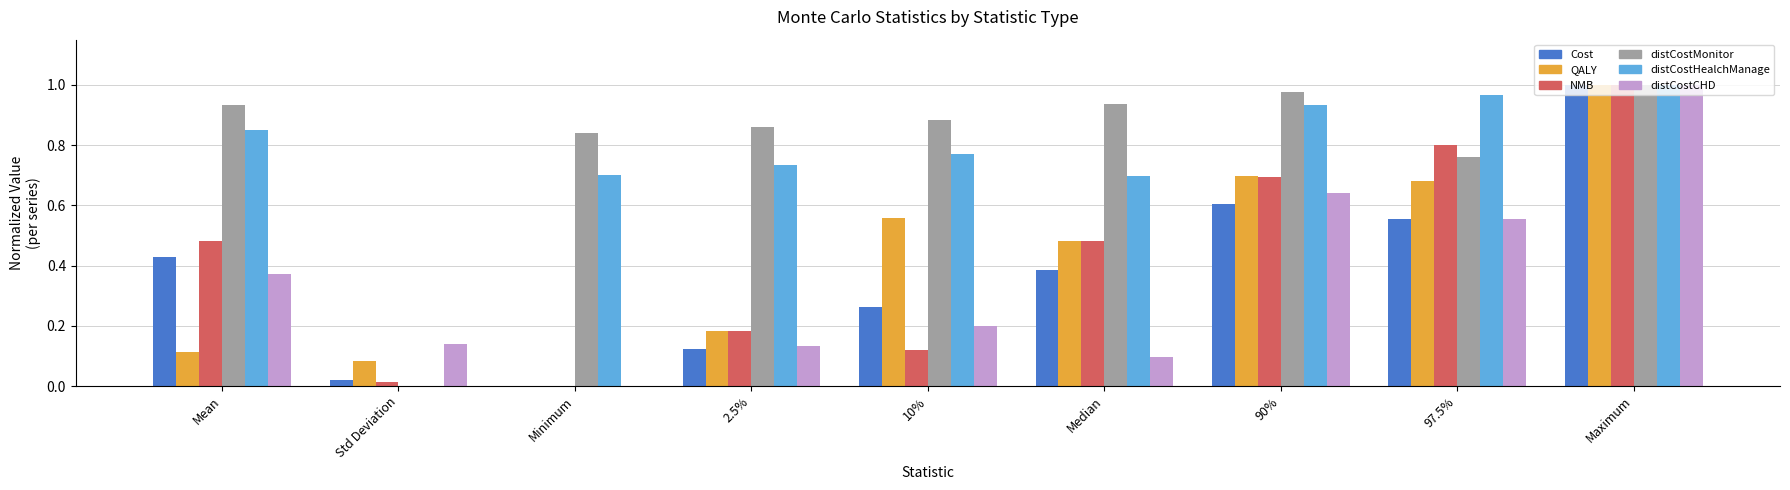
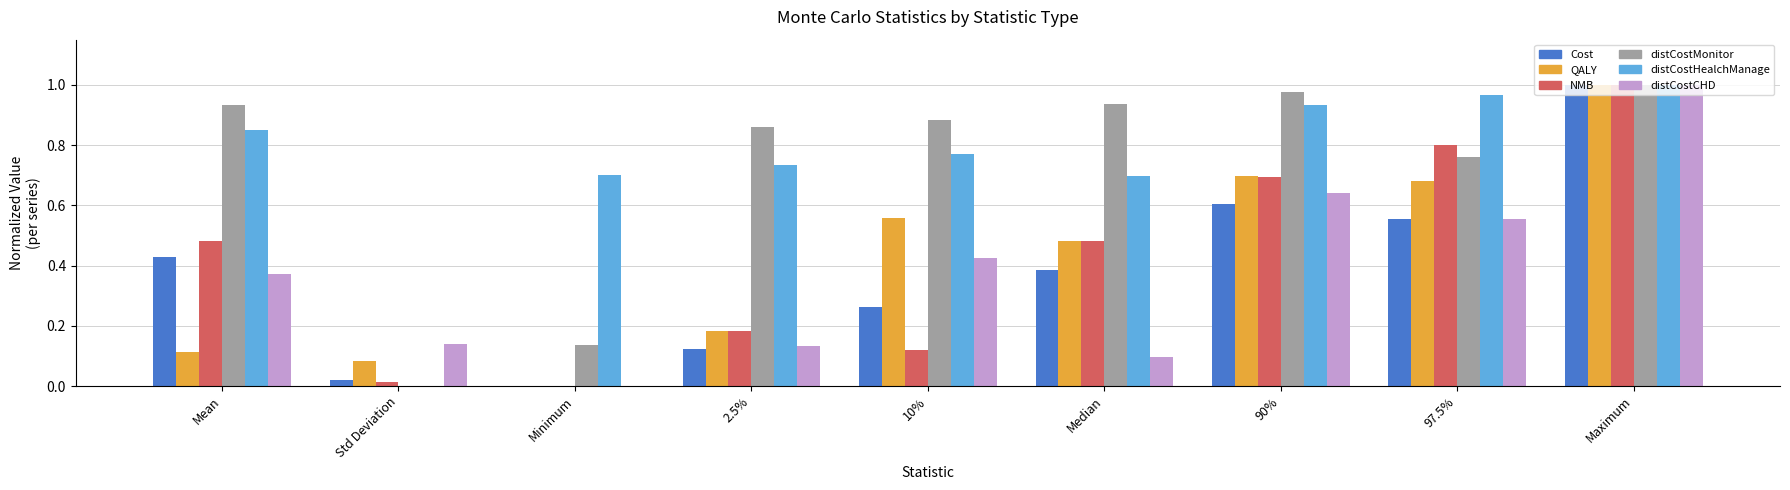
  {
    "Cost": {
      "Mean": 0.43,
      "Std Deviation": 0.02,
      "Minimum": 0.00,
      "2.5%": 0.12,
      "10%": 0.26,
      "Median": 0.38,
      "90%": 0.60,
      "97.5%": 0.56
    },
    "QALY": {
      "Mean": 0.11,
      "Std Deviation": 0.08,
      "Minimum": 0.00,
      "2.5%": 0.18,
      "10%": 0.56,
      "Median": 0.48,
      "90%": 0.70,
      "97.5%": 0.68
    },
    "NMB": {
      "Mean": 0.48,
      "Std Deviation": 0.01,
      "Minimum": 0.00,
      "2.5%": 0.18,
      "10%": 0.12,
      "Median": 0.48,
      "90%": 0.69,
      "97.5%": 0.80
    },
    "distCostMonitor": {
      "Mean": 0.93,
      "Std Deviation": 0.00,
-     "Minimum": 0.84,
+     "Minimum": 0.13,
      "2.5%": 0.86,
      "10%": 0.88,
      "Median": 0.94,
      "90%": 0.98,
      "97.5%": 0.76
    },
    "distCostHealchManage": {
      "Mean": 0.85,
      "Std Deviation": 0.00,
      "Minimum": 0.70,
      "2.5%": 0.74,
      "10%": 0.77,
      "Median": 0.70,
      "90%": 0.93,
      "97.5%": 0.97
    },
    "distCostCHD": {
      "Mean": 0.37,
      "Std Deviation": 0.14,
      "Minimum": 0.00,
      "2.5%": 0.13,
-     "10%": 0.20,
+     "10%": 0.43,
      "Median": 0.10,
      "90%": 0.64,
      "97.5%": 0.55
    }
  }
